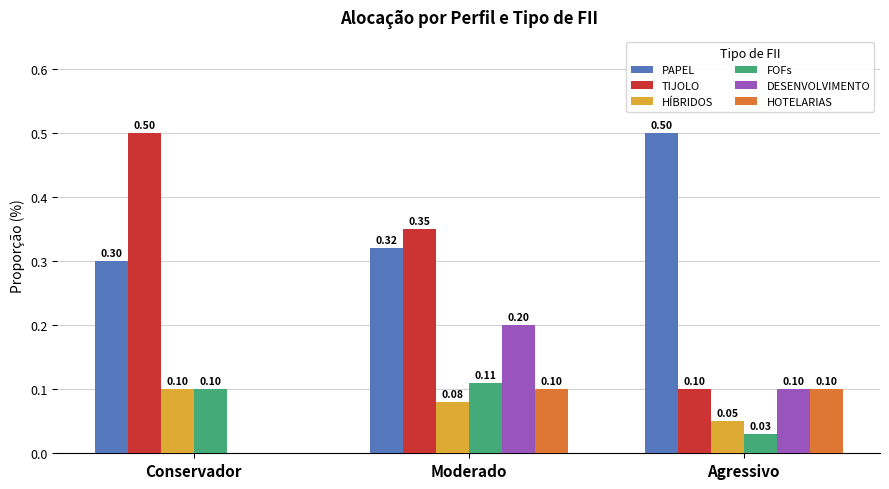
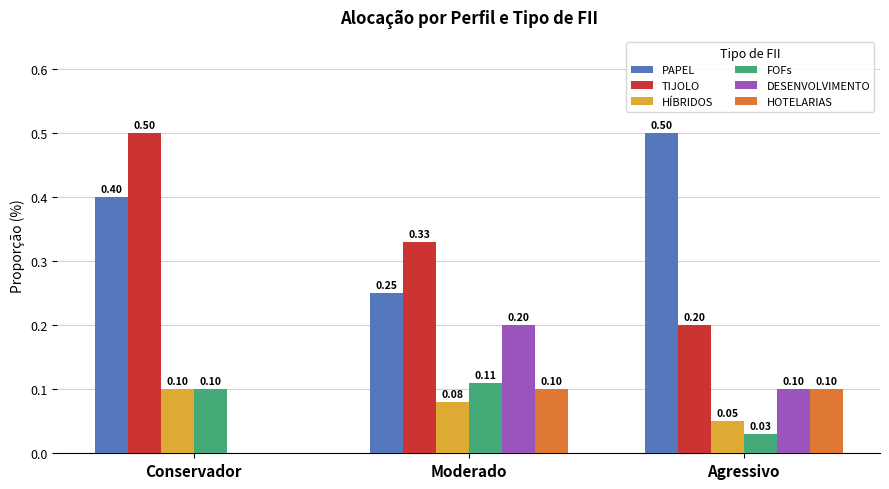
  {
    "PAPEL": {
-     "Conservador": 0.30,
-     "Moderado": 0.32,
+     "Conservador": 0.40,
+     "Moderado": 0.25,
      "Agressivo": 0.50
    },
    "TIJOLO": {
      "Conservador": 0.50,
-     "Moderado": 0.35,
-     "Agressivo": 0.10
+     "Moderado": 0.33,
+     "Agressivo": 0.20
    },
    "FOFs": {
      "Conservador": 0.10,
      "Moderado": 0.11,
      "Agressivo": 0.03
    },
    "DESENVOLVIMENTO": {
      "Moderado": 0.20,
      "Agressivo": 0.10
    }
  }
